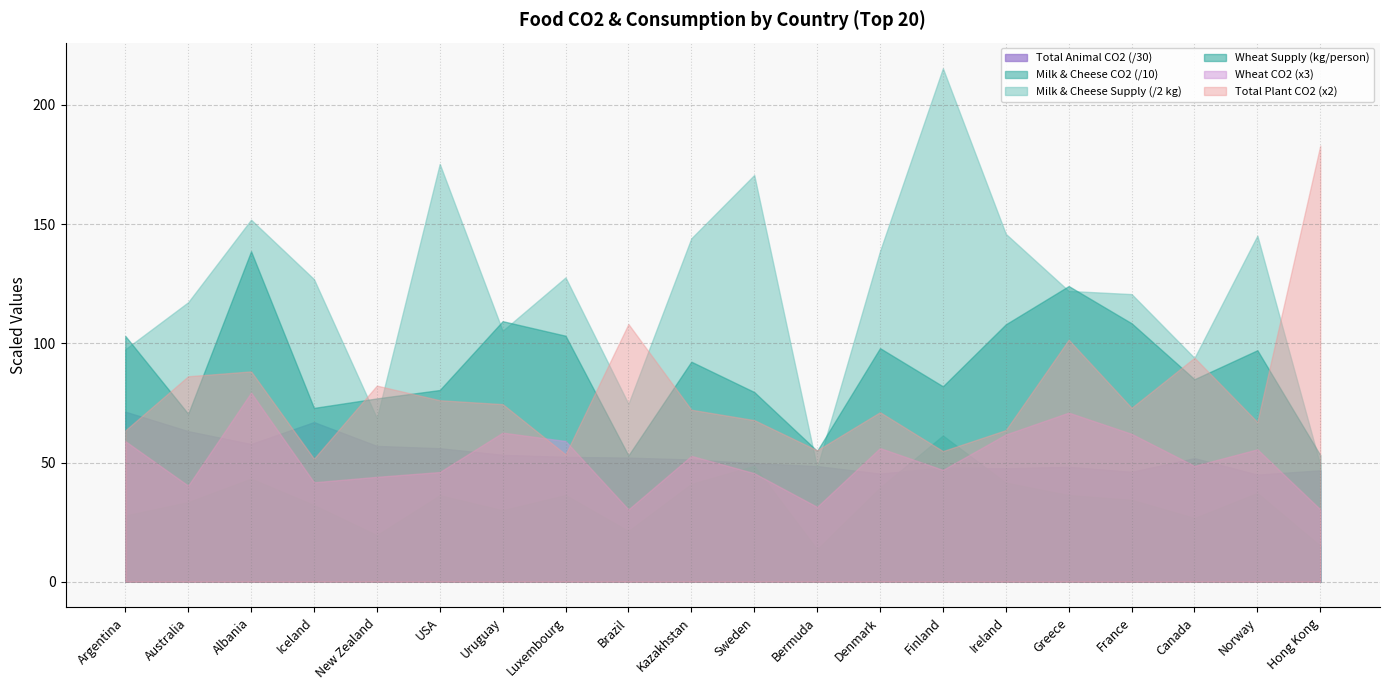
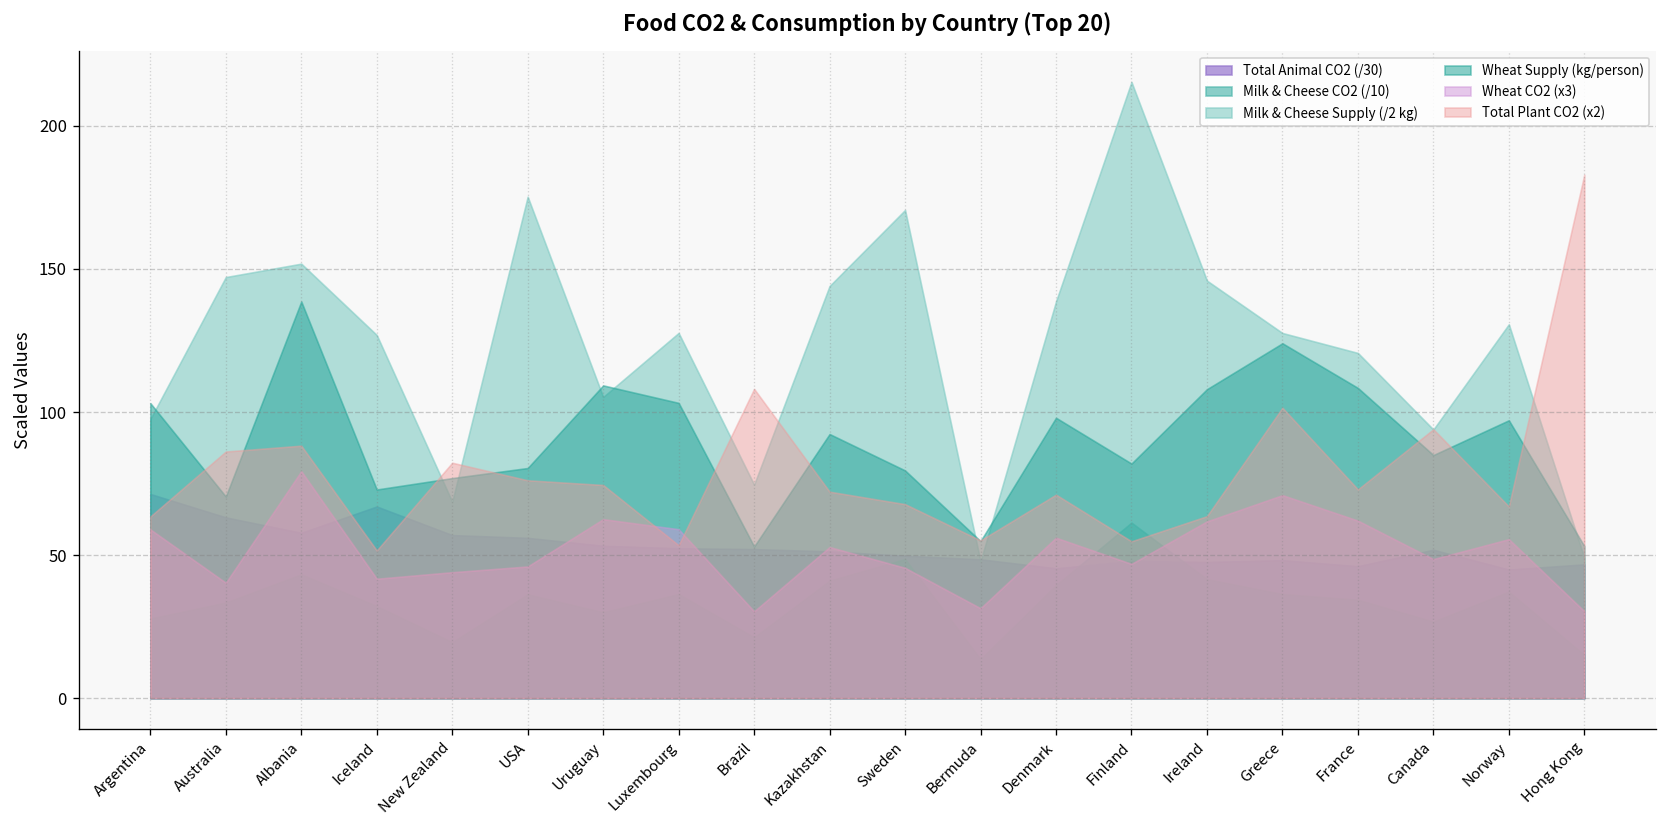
  {
    "Total Animal CO2 (/30)": {
      "Argentina": 71,
      "Australia": 63,
      "Albania": 58,
      "Iceland": 67,
      "New Zealand": 57,
      "USA": 56,
      "Uruguay": 53,
      "Kazakhstan": 51,
      "Sweden": 50,
      "Denmark": 45,
      "Ireland": 48,
      "Greece": 48,
      "France": 46,
      "Canada": 52,
      "Norway": 45,
      "Hong Kong": 47
    },
    "Milk & Cheese Supply (/2 kg)": {
      "Argentina": 98,
-     "Australia": 117,
+     "Australia": 147,
      "Albania": 152,
      "Iceland": 127,
      "New Zealand": 69,
      "USA": 175,
      "Uruguay": 105,
      "Luxembourg": 128,
      "Brazil": 75,
      "Kazakhstan": 144,
      "Sweden": 171,
      "Denmark": 139,
      "Finland": 215,
      "Ireland": 146,
-     "Greece": 122,
+     "Greece": 128,
      "France": 121,
-     "Norway": 145,
+     "Norway": 131,
      "Hong Kong": 49
    }
  }
